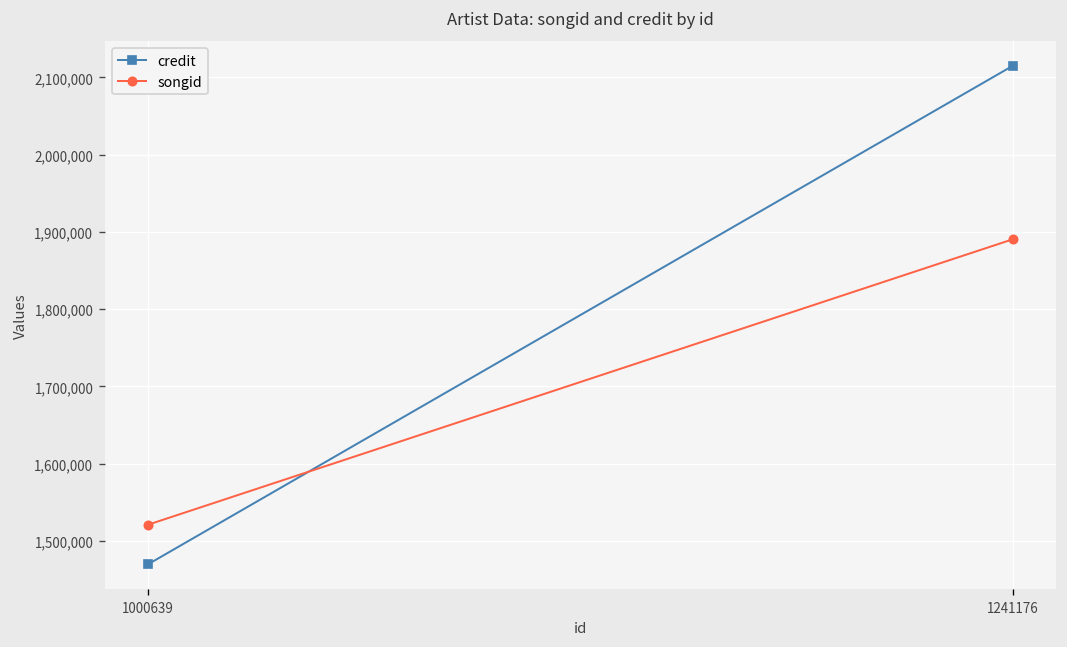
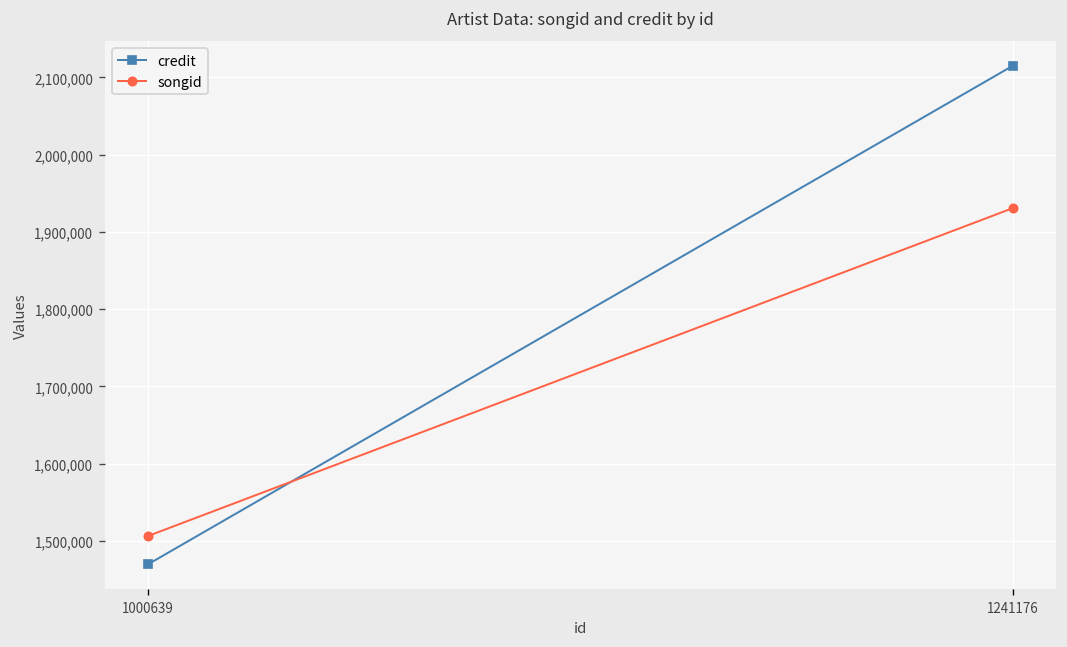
  {
    "credit": {
      "1000639": "1,470,000",
      "1241176": "2,110,000"
    },
    "songid": {
-     "1000639": "1,520,000",
-     "1241176": "1,890,000"
+     "1000639": "1,510,000",
+     "1241176": "1,930,000"
    }
  }
